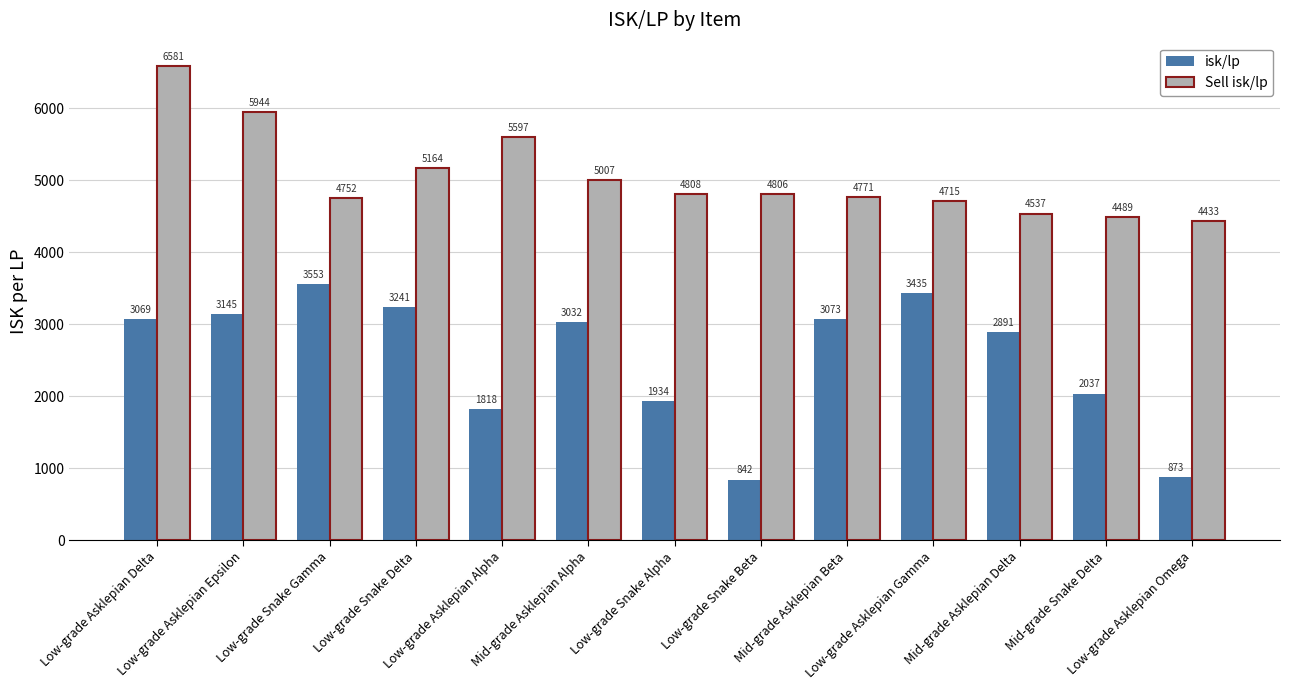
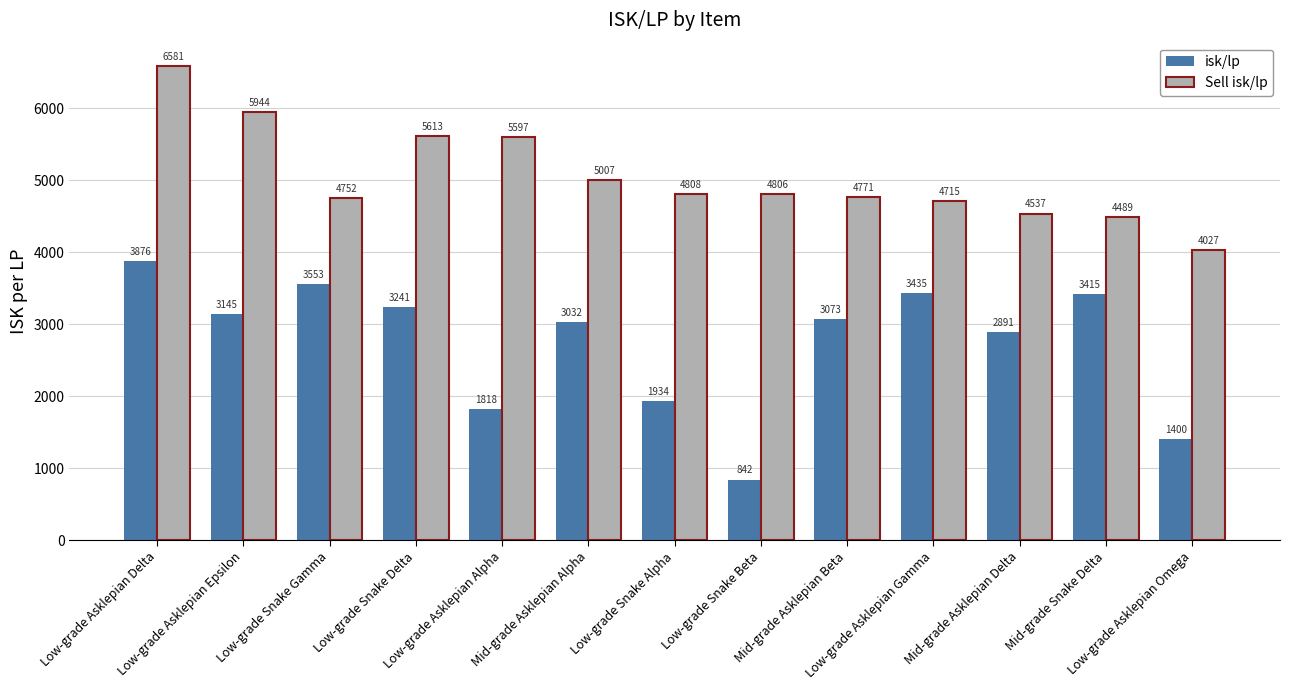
  {
    "isk/lp": {
-     "Low-grade Asklepian Delta": 3069,
+     "Low-grade Asklepian Delta": 3876,
      "Low-grade Asklepian Epsilon": 3145,
      "Low-grade Snake Gamma": 3553,
      "Low-grade Snake Delta": 3241,
      "Low-grade Asklepian Alpha": 1818,
      "Mid-grade Asklepian Alpha": 3032,
      "Low-grade Snake Alpha": 1934,
      "Low-grade Snake Beta": 842,
      "Mid-grade Asklepian Beta": 3073,
      "Low-grade Asklepian Gamma": 3435,
      "Mid-grade Asklepian Delta": 2891,
-     "Mid-grade Snake Delta": 2037,
-     "Low-grade Asklepian Omega": 873
+     "Mid-grade Snake Delta": 3415,
+     "Low-grade Asklepian Omega": 1400
    },
    "Sell isk/lp": {
      "Low-grade Asklepian Delta": 6581,
      "Low-grade Asklepian Epsilon": 5944,
      "Low-grade Snake Gamma": 4752,
-     "Low-grade Snake Delta": 5164,
+     "Low-grade Snake Delta": 5613,
      "Low-grade Asklepian Alpha": 5597,
      "Mid-grade Asklepian Alpha": 5007,
      "Low-grade Snake Alpha": 4808,
      "Low-grade Snake Beta": 4806,
      "Mid-grade Asklepian Beta": 4771,
      "Low-grade Asklepian Gamma": 4715,
      "Mid-grade Asklepian Delta": 4537,
      "Mid-grade Snake Delta": 4489,
-     "Low-grade Asklepian Omega": 4433
+     "Low-grade Asklepian Omega": 4027
    }
  }
